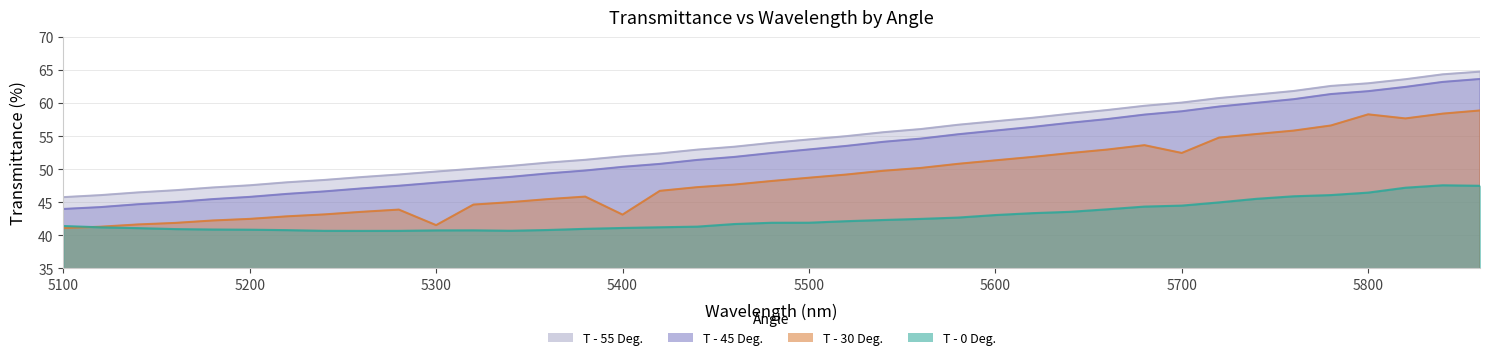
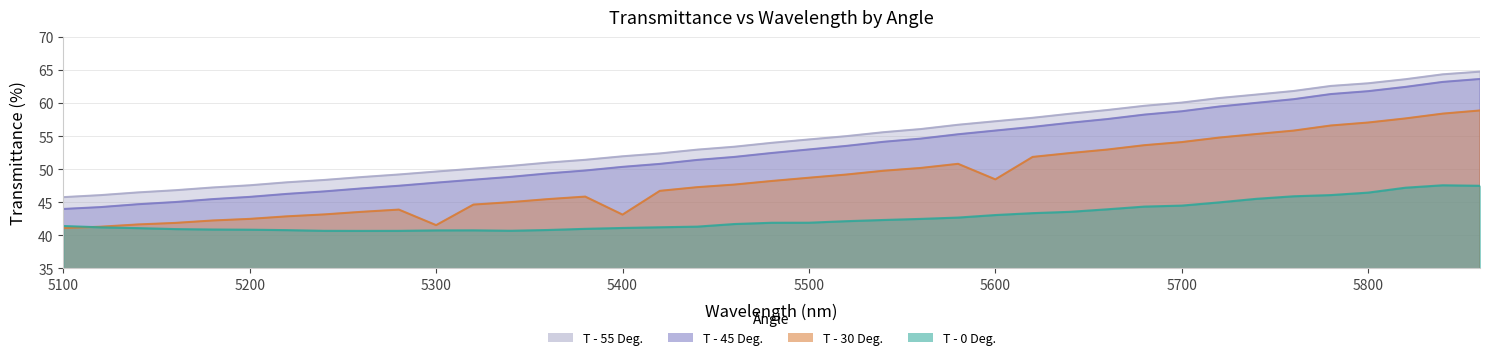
  {
    "T - 30 Deg.": {
      "5200": 42,
      "5300": 42,
      "5400": 43,
      "5500": 49,
-     "5600": 51,
-     "5700": 52,
-     "5800": 58
+     "5600": 48,
+     "5700": 54,
+     "5800": 57
    }
  }
